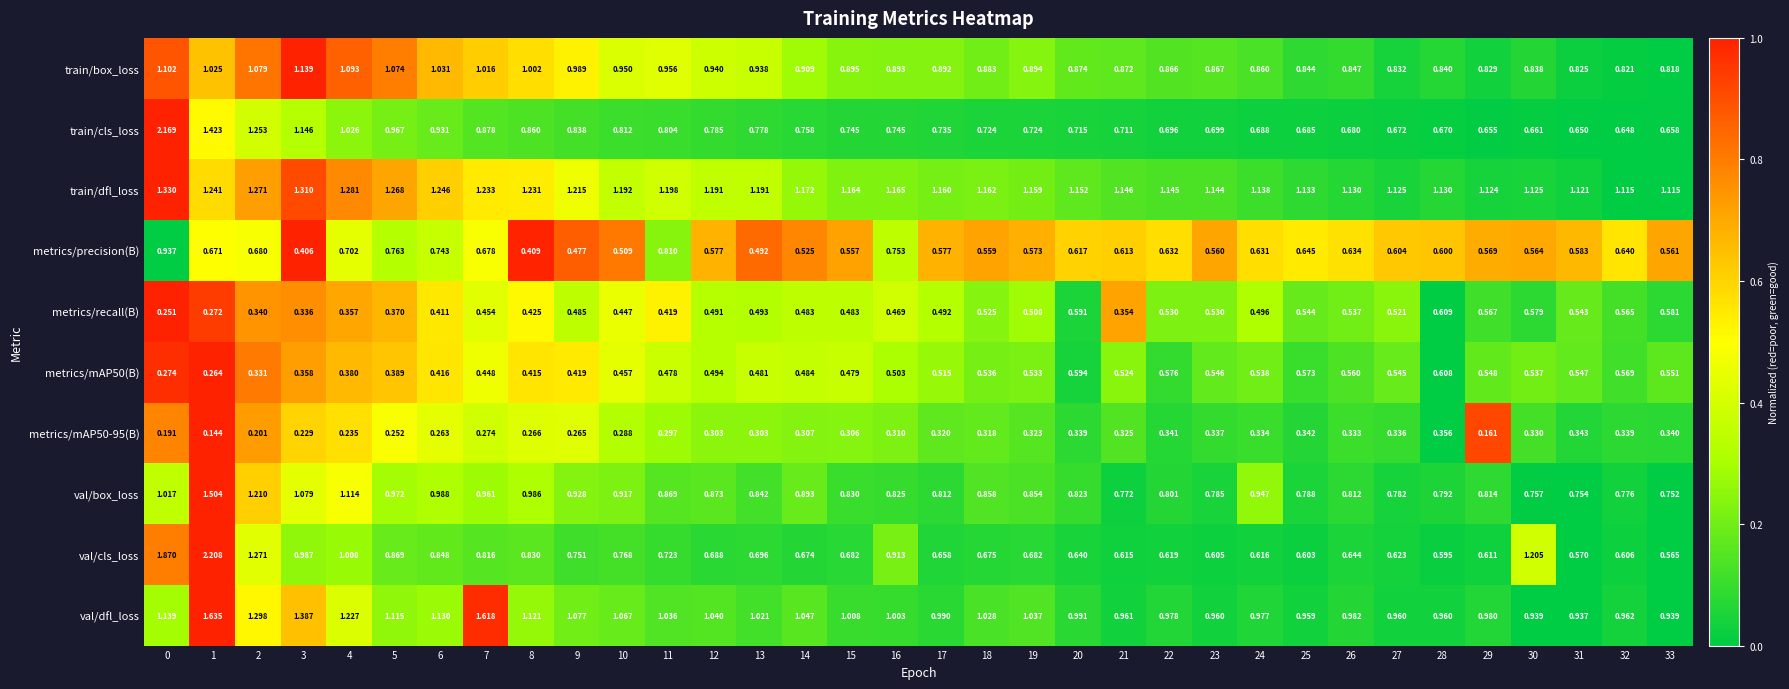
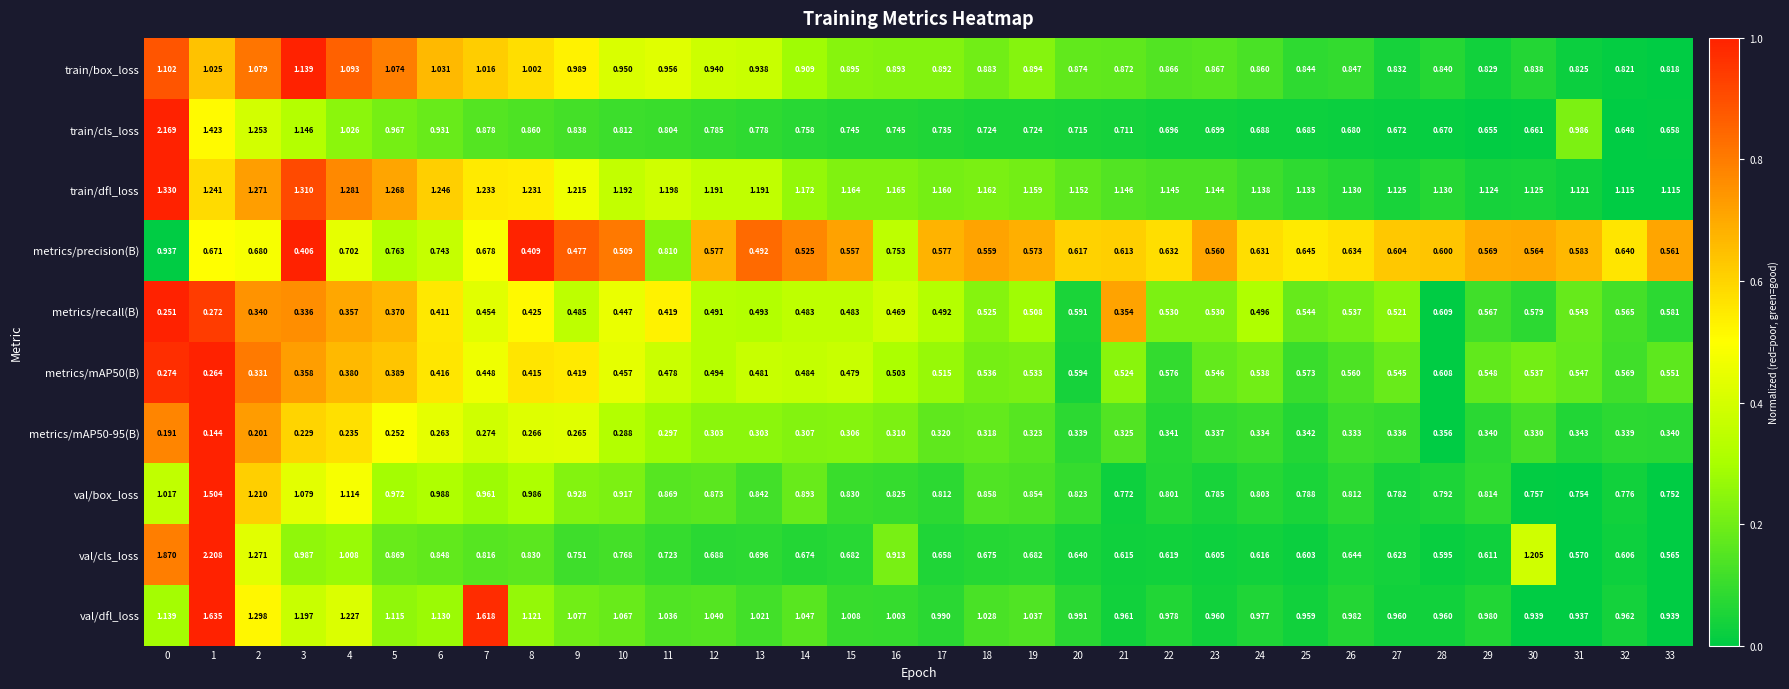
  {
    "train/cls_loss": {
      "0": 2.169,
      "1": 1.423,
      "2": 1.253,
      "3": 1.146,
      "4": 1.026,
      "5": 0.967,
      "6": 0.931,
      "7": 0.878,
      "8": 0.860,
      "9": 0.838,
      "10": 0.812,
      "11": 0.804,
      "12": 0.785,
      "13": 0.778,
      "14": 0.758,
      "15": 0.745,
      "16": 0.745,
      "17": 0.735,
      "18": 0.724,
      "19": 0.724,
      "20": 0.715,
      "21": 0.711,
      "22": 0.696,
      "23": 0.699,
      "24": 0.688,
      "25": 0.685,
      "26": 0.680,
      "27": 0.672,
      "28": 0.670,
      "29": 0.655,
      "30": 0.661,
-     "31": 0.650,
+     "31": 0.986,
      "32": 0.648,
      "33": 0.658
    },
    "metrics/mAP50-95(B)": {
      "0": 0.191,
      "1": 0.144,
      "2": 0.201,
      "3": 0.229,
      "4": 0.235,
      "5": 0.252,
      "6": 0.263,
      "7": 0.274,
      "8": 0.266,
      "9": 0.265,
      "10": 0.288,
      "11": 0.297,
      "12": 0.303,
      "13": 0.303,
      "14": 0.307,
      "15": 0.306,
      "16": 0.310,
      "17": 0.320,
      "18": 0.318,
      "19": 0.323,
      "20": 0.339,
      "21": 0.325,
      "22": 0.341,
      "23": 0.337,
      "24": 0.334,
      "25": 0.342,
      "26": 0.333,
      "27": 0.336,
      "28": 0.356,
-     "29": 0.161,
+     "29": 0.340,
      "30": 0.330,
      "31": 0.343,
      "32": 0.339,
      "33": 0.340
    },
    "val/box_loss": {
      "0": 1.017,
      "1": 1.504,
      "2": 1.210,
      "3": 1.079,
      "4": 1.114,
      "5": 0.972,
      "6": 0.988,
      "7": 0.961,
      "8": 0.986,
      "9": 0.928,
      "10": 0.917,
      "11": 0.869,
      "12": 0.873,
      "13": 0.842,
      "14": 0.893,
      "15": 0.830,
      "16": 0.825,
      "17": 0.812,
      "18": 0.858,
      "19": 0.854,
      "20": 0.823,
      "21": 0.772,
      "22": 0.801,
      "23": 0.785,
-     "24": 0.947,
+     "24": 0.803,
      "25": 0.788,
      "26": 0.812,
      "27": 0.782,
      "28": 0.792,
      "29": 0.814,
      "30": 0.757,
      "31": 0.754,
      "32": 0.776,
      "33": 0.752
    },
    "val/dfl_loss": {
      "0": 1.139,
      "1": 1.635,
      "2": 1.298,
-     "3": 1.387,
+     "3": 1.197,
      "4": 1.227,
      "5": 1.115,
      "6": 1.130,
      "7": 1.618,
      "8": 1.121,
      "9": 1.077,
      "10": 1.067,
      "11": 1.036,
      "12": 1.040,
      "13": 1.021,
      "14": 1.047,
      "15": 1.008,
      "16": 1.003,
      "17": 0.990,
      "18": 1.028,
      "19": 1.037,
      "20": 0.991,
      "21": 0.961,
      "22": 0.978,
      "23": 0.960,
      "24": 0.977,
      "25": 0.959,
      "26": 0.982,
      "27": 0.960,
      "28": 0.960,
      "29": 0.980,
      "30": 0.939,
      "31": 0.937,
      "32": 0.962,
      "33": 0.939
    }
  }
